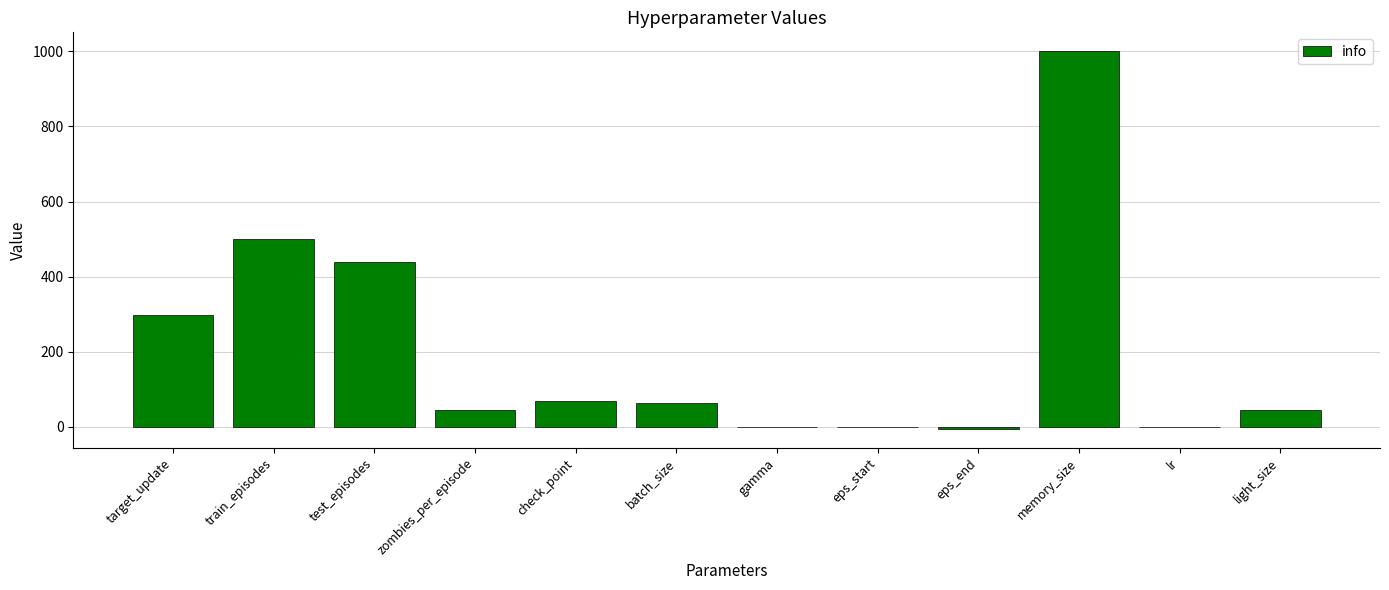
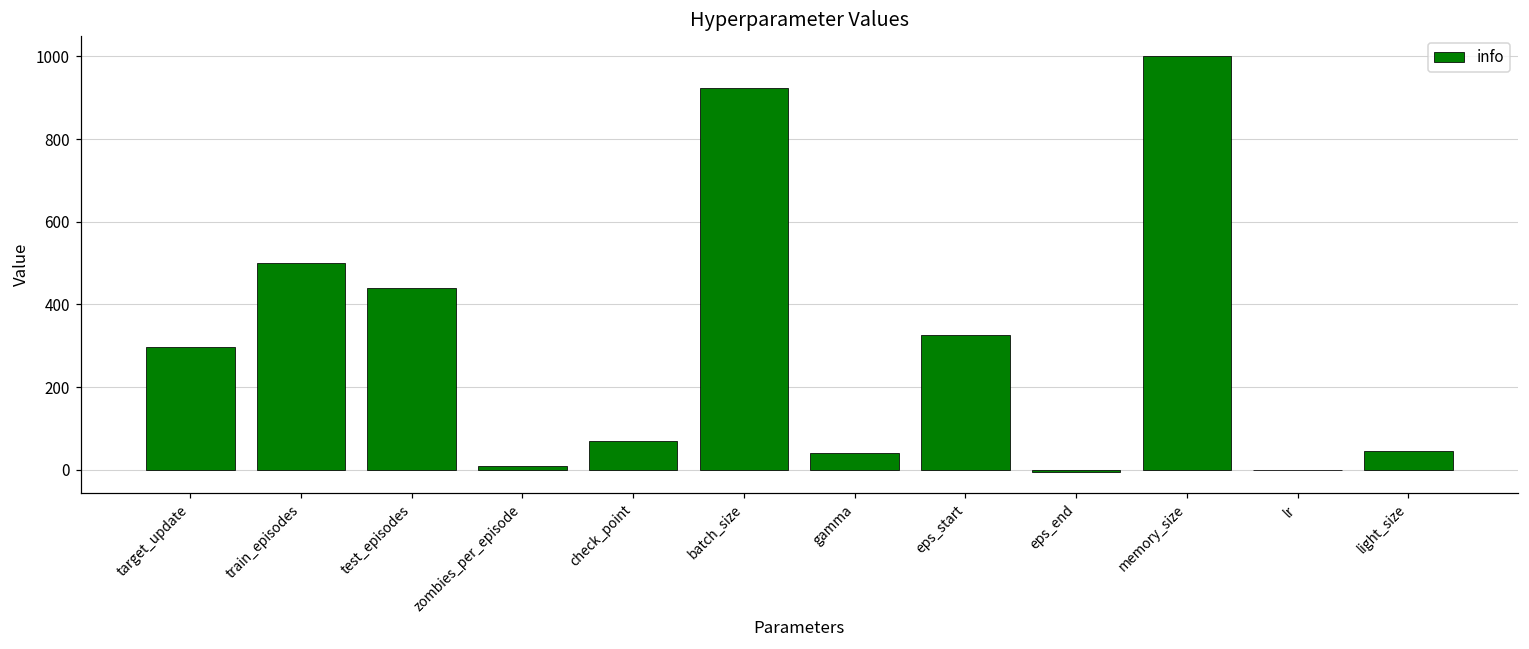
  {
    "target_update": 300,
    "train_episodes": 500,
    "test_episodes": 440,
-   "zombies_per_episode": 50,
+   "zombies_per_episode": 10,
    "check_point": 70,
-   "batch_size": 60,
-   "gamma": 0,
-   "eps_start": 0,
+   "batch_size": 920,
+   "gamma": 40,
+   "eps_start": 330,
    "memory_size": 1000,
    "light_size": 50
  }
